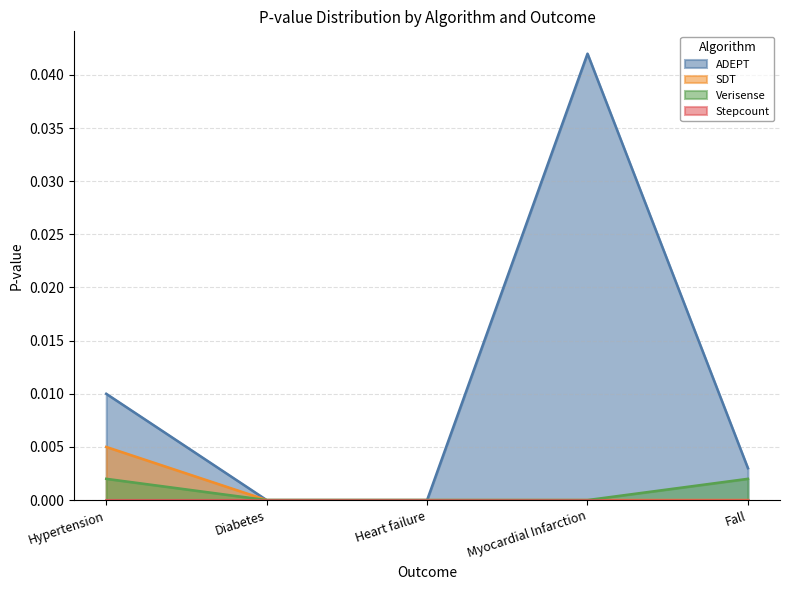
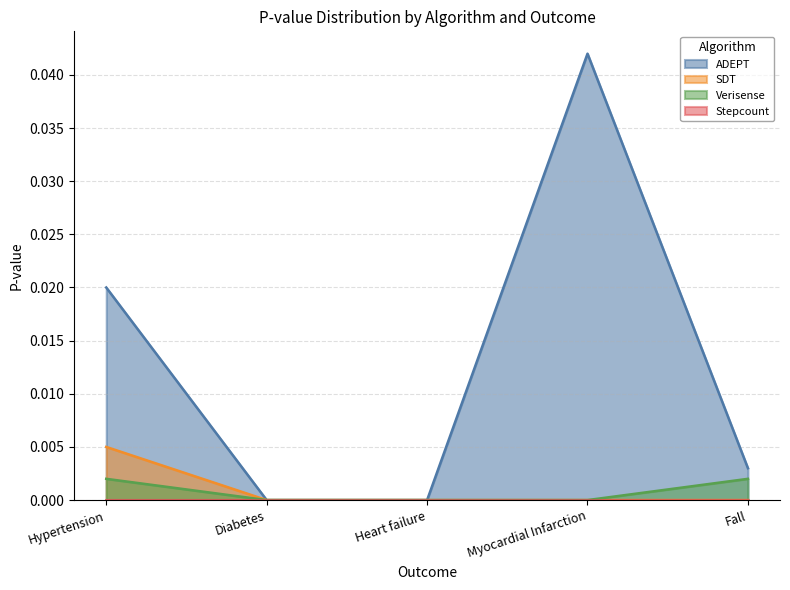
  {
    "ADEPT": {
-     "Hypertension": 0.01,
+     "Hypertension": 0.02,
      "Myocardial Infarction": 0.0420,
      "Fall": 0.0030
    },
    "SDT": {
      "Hypertension": 0.0050
    },
    "Verisense": {
      "Hypertension": 0.0020,
      "Fall": 0.0020
    },
    "Stepcount": {
      "Hypertension": 0.00
    }
  }
